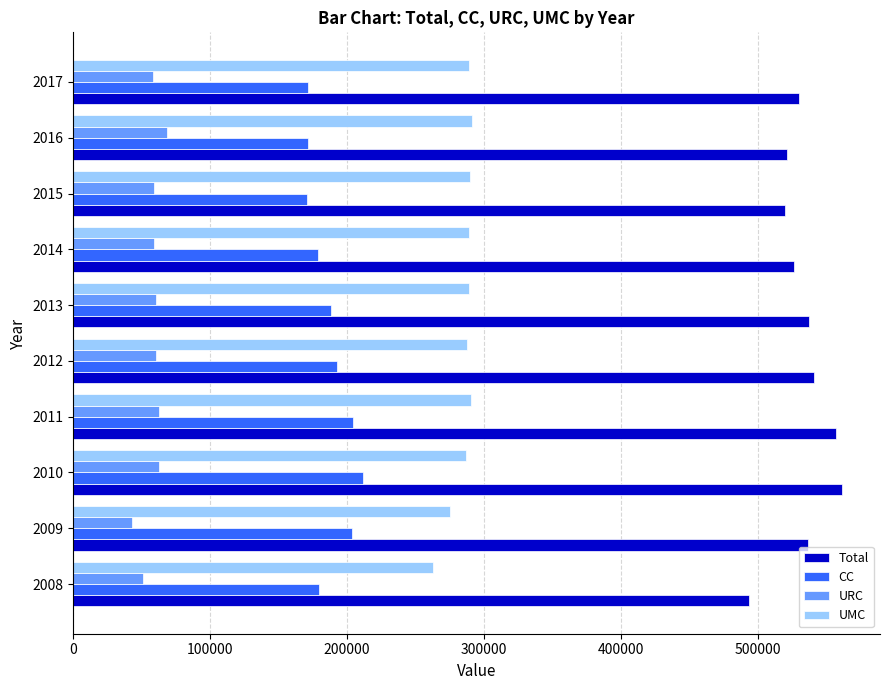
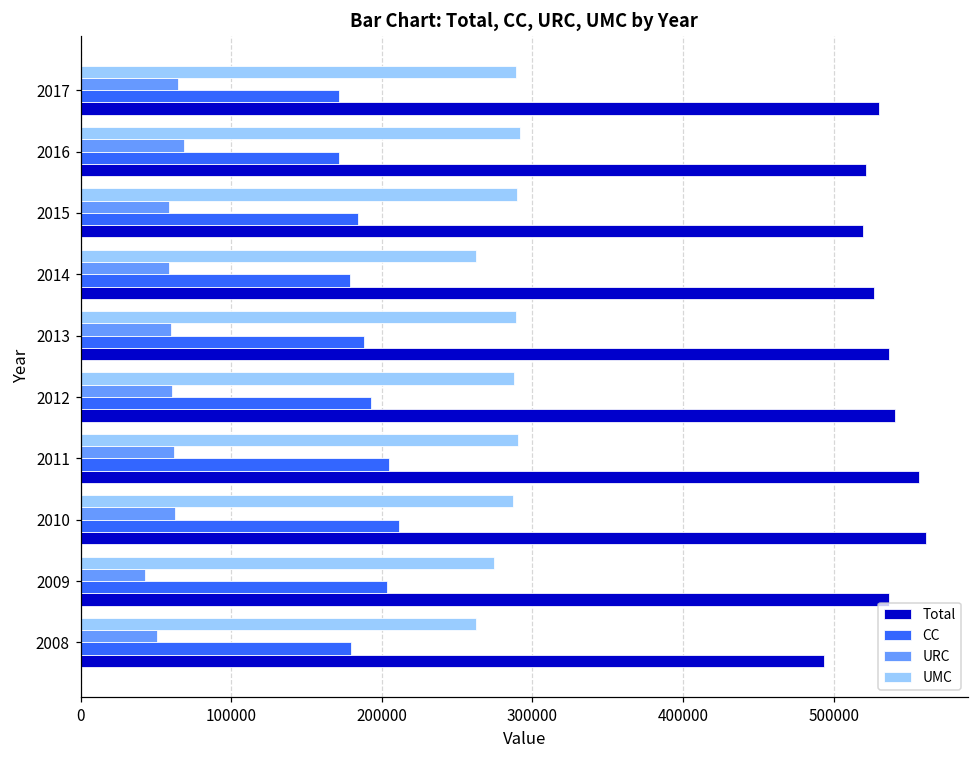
  {
    "Total": {
      "2017": 530000,
      "2016": 521000,
      "2015": 520000,
      "2014": 527000,
      "2013": 537000,
      "2012": 541000,
      "2011": 557000,
      "2010": 561000,
      "2009": 537000,
      "2008": 494000
    },
    "CC": {
      "2017": 172000,
      "2016": 171000,
-     "2015": 171000,
+     "2015": 184000,
      "2014": 179000,
      "2013": 188000,
      "2012": 193000,
      "2011": 204000,
      "2010": 211000,
      "2009": 204000,
      "2008": 180000
    },
    "URC": {
-     "2017": 58000,
+     "2017": 64000,
      "2016": 69000,
      "2015": 59000,
      "2014": 59000,
      "2013": 60000,
      "2012": 60000,
      "2011": 62000,
      "2010": 63000,
      "2009": 43000,
      "2008": 51000
    },
    "UMC": {
      "2017": 289000,
      "2016": 291000,
      "2015": 290000,
-     "2014": 289000,
+     "2014": 263000,
      "2013": 289000,
      "2012": 288000,
      "2011": 290000,
      "2010": 287000,
      "2009": 275000,
      "2008": 263000
    }
  }
